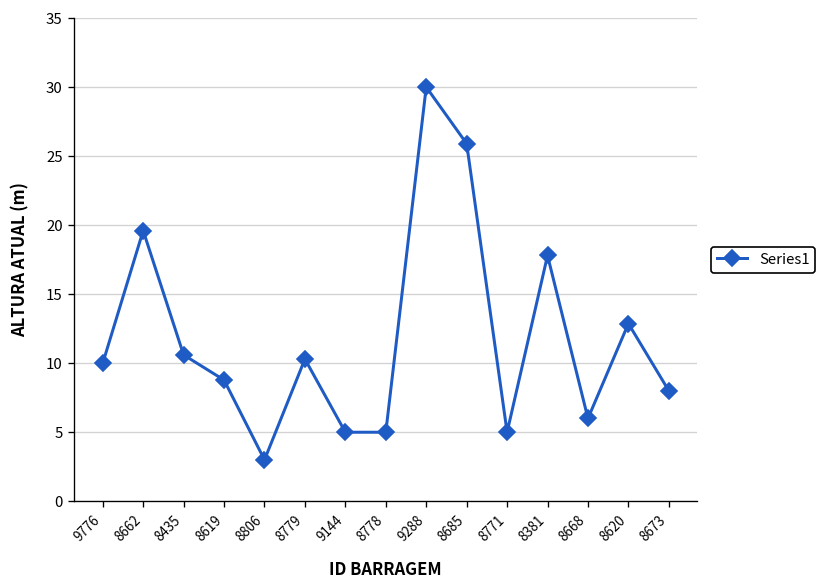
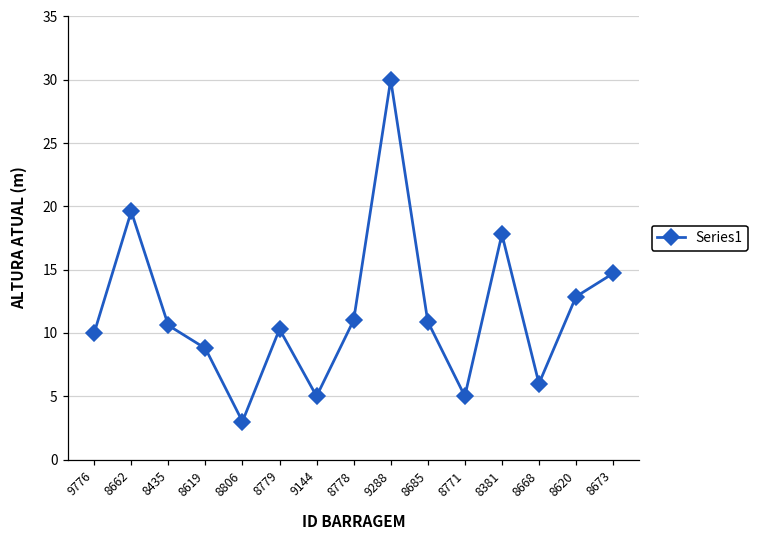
  {
    "9776": 10.0,
    "8662": 19.6,
    "8435": 10.6,
    "8619": 8.8,
    "8806": 3.0,
    "8779": 10.3,
    "9144": 5.0,
-   "8778": 5,
+   "8778": 11,
    "9288": 30.0,
-   "8685": 25.9,
+   "8685": 10.9,
    "8771": 5.0,
    "8381": 17.8,
    "8668": 6.0,
    "8620": 12.9,
-   "8673": 8.0
+   "8673": 14.7
  }
